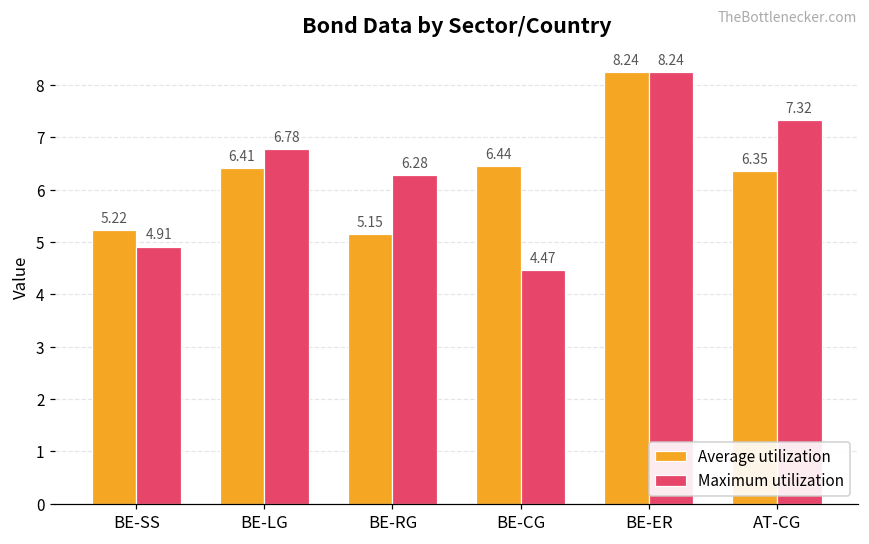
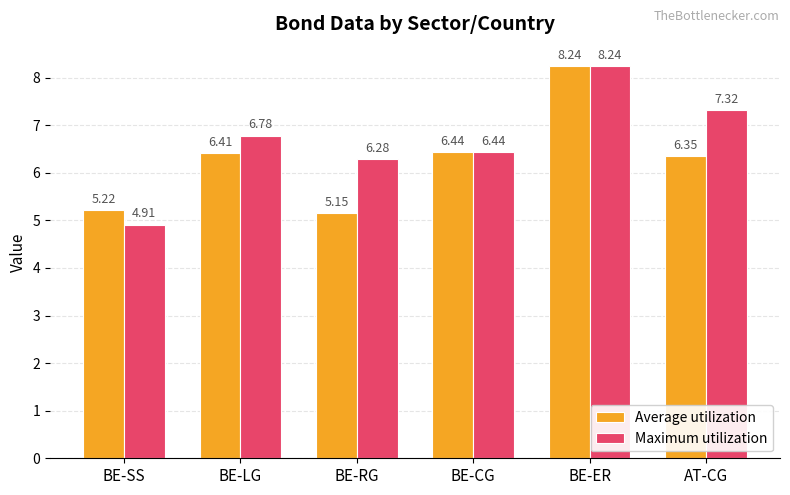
  {
    "Average utilization": {
      "BE-SS": 5.22,
      "BE-LG": 6.41,
      "BE-RG": 5.15,
      "BE-CG": 6.44,
      "BE-ER": 8.24,
      "AT-CG": 6.35
    },
    "Maximum utilization": {
      "BE-SS": 4.91,
      "BE-LG": 6.78,
      "BE-RG": 6.28,
-     "BE-CG": 4.47,
+     "BE-CG": 6.44,
      "BE-ER": 8.24,
      "AT-CG": 7.32
    }
  }
